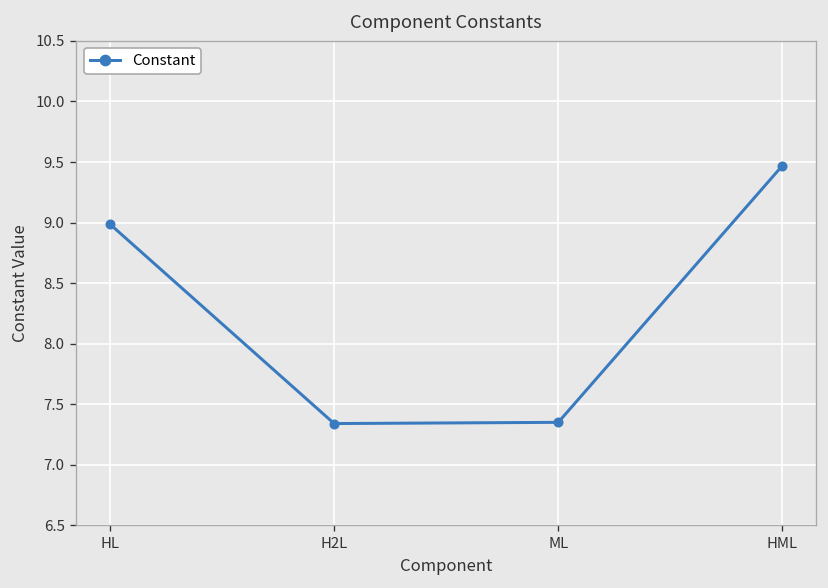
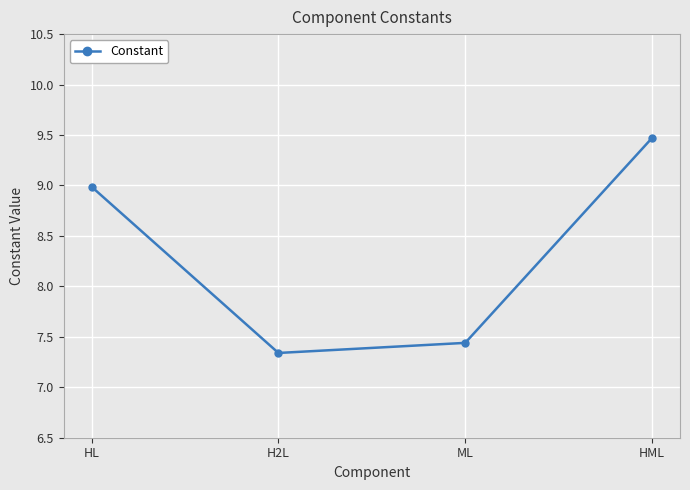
  {
    "HL": 8.99,
    "H2L": 7.34,
-   "ML": 7.35,
+   "ML": 7.44,
    "HML": 9.47
  }
